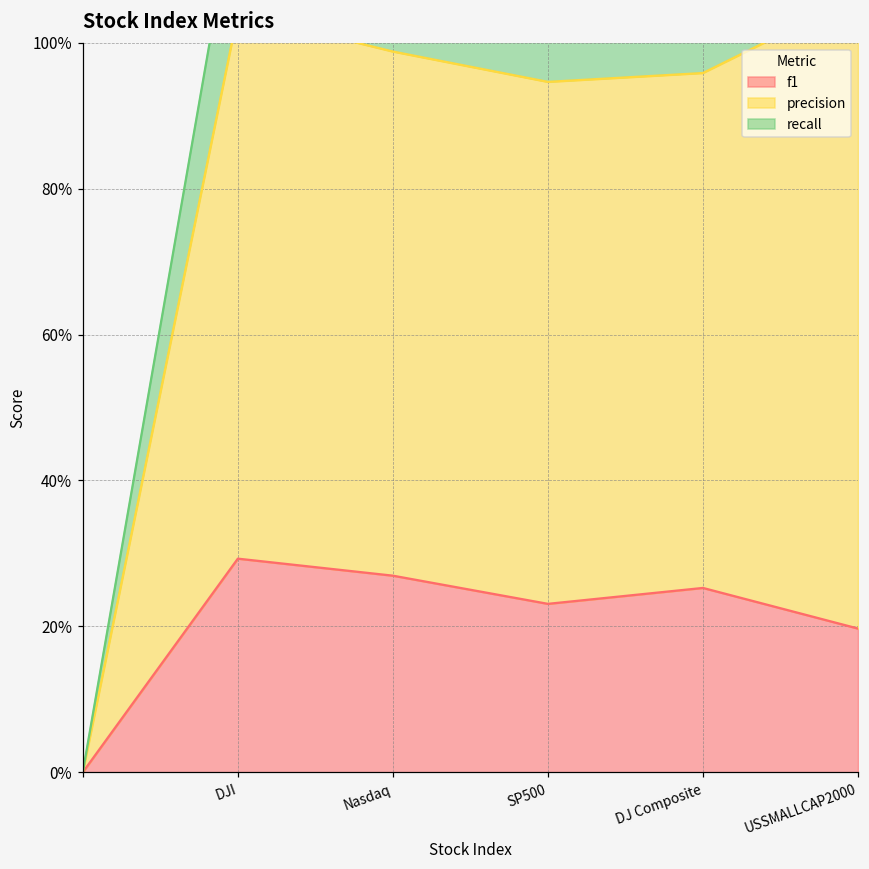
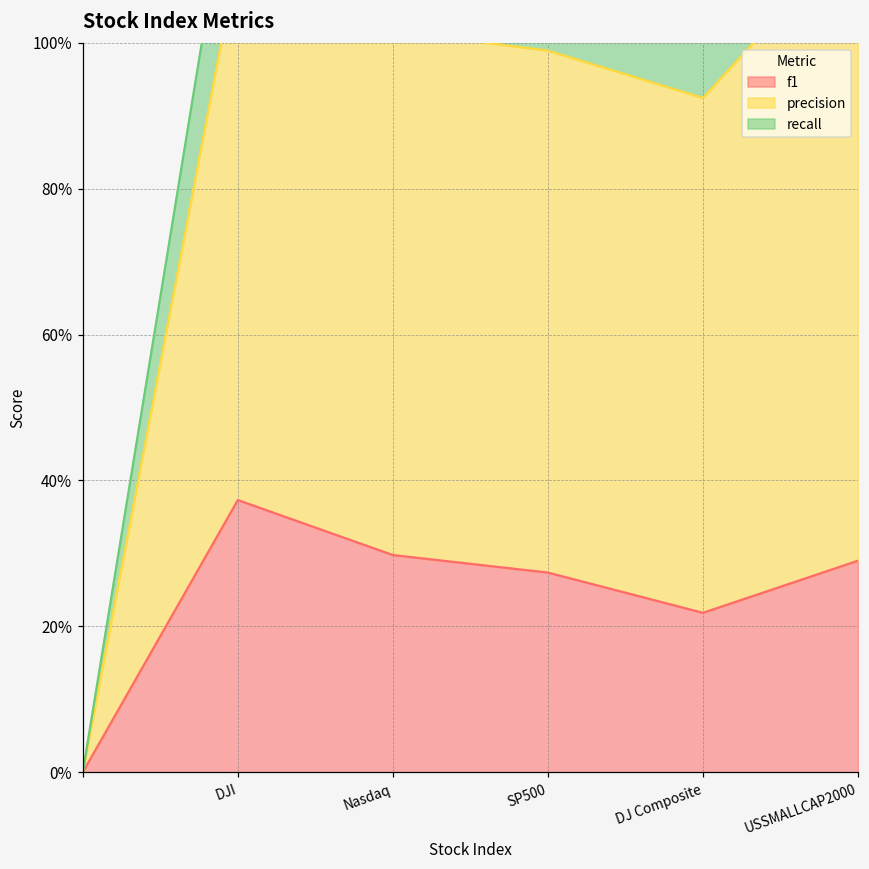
  {
    "f1": {
-     "DJI": "29%",
-     "Nasdaq": "27%",
-     "SP500": "23%",
-     "DJ Composite": "25%",
-     "USSMALLCAP2000": "20%"
+     "DJI": "37%",
+     "Nasdaq": "30%",
+     "SP500": "27%",
+     "DJ Composite": "22%",
+     "USSMALLCAP2000": "29%"
    },
    "precision": {
      "SP500": "72%",
      "DJ Composite": "71%"
    }
  }
